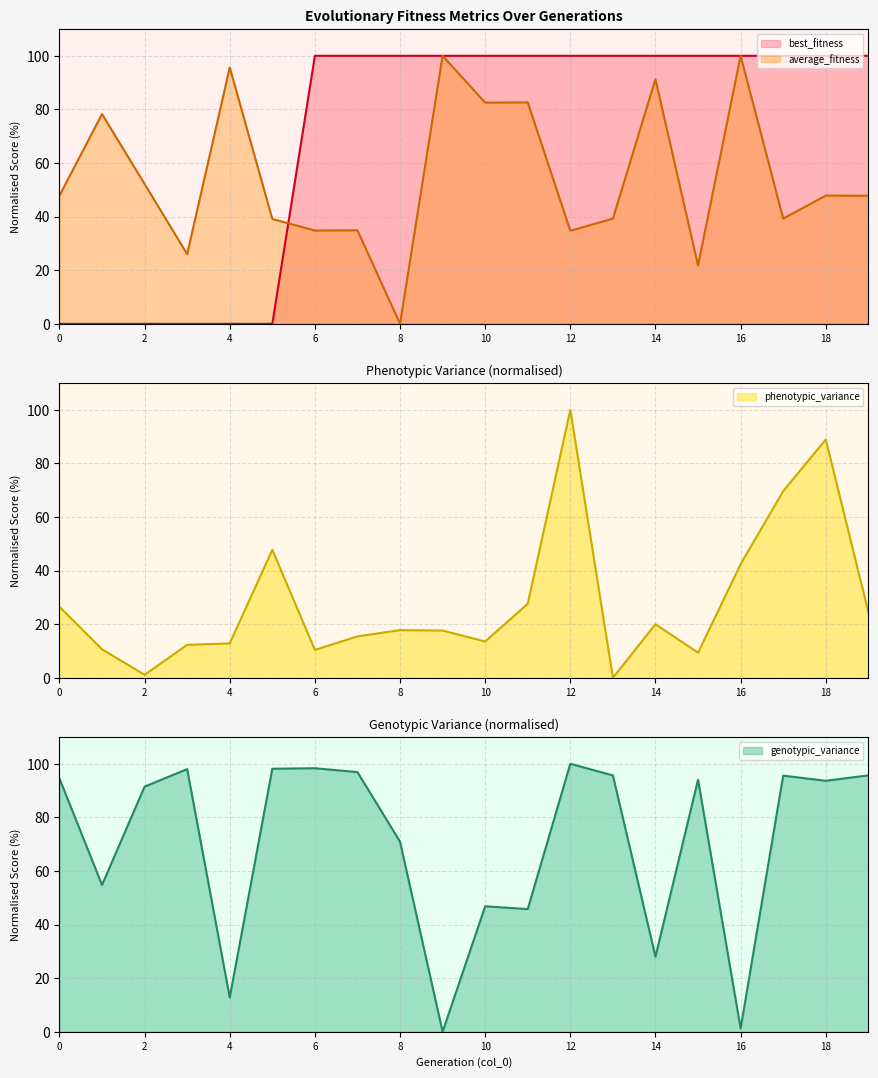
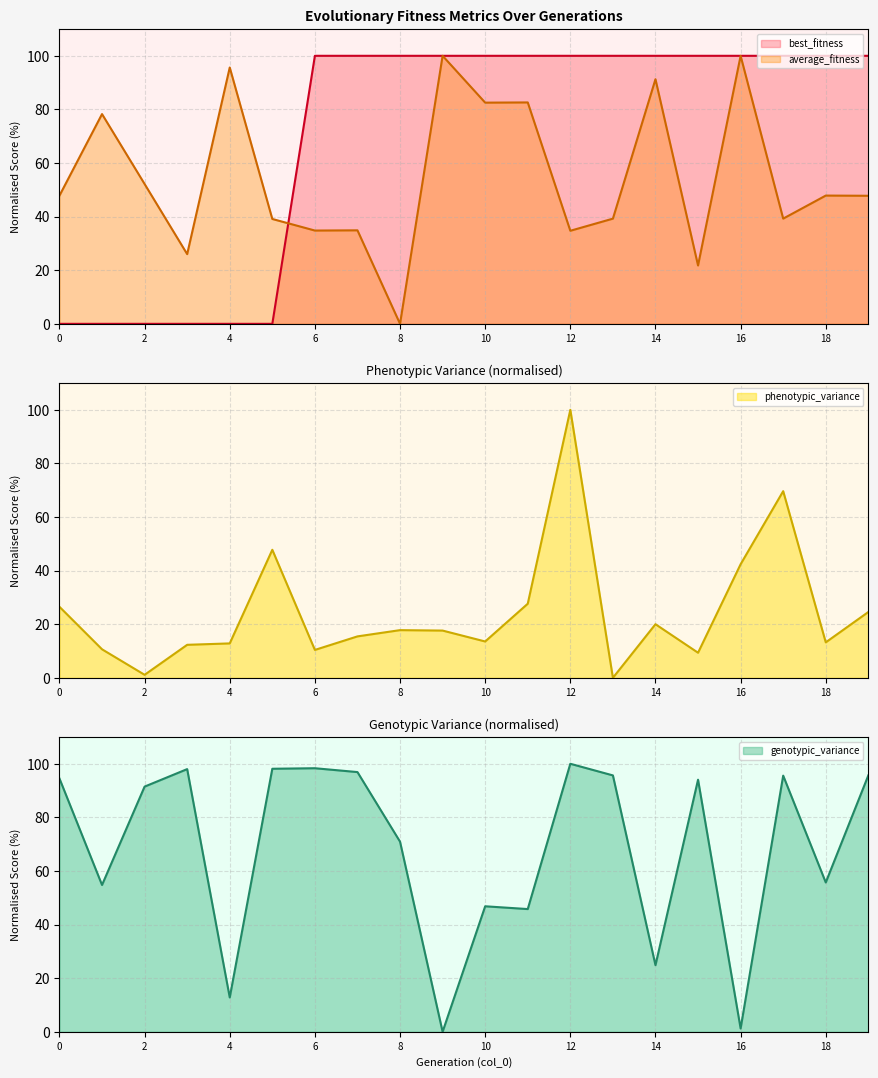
  {
    "Phenotypic Variance (normalised)": {
      "0": 27,
      "2": 1,
      "4": 13,
      "6": 10,
      "8": 18,
      "10": 14,
      "12": 100,
      "14": 20,
      "16": 42,
-     "18": 89
+     "18": 13
    },
    "Genotypic Variance (normalised)": {
      "0": 95,
      "2": 91,
      "4": 13,
      "6": 98,
      "8": 71,
      "10": 47,
      "12": 100,
-     "14": 28,
+     "14": 25,
      "16": 1,
-     "18": 94
+     "18": 56
    }
  }
